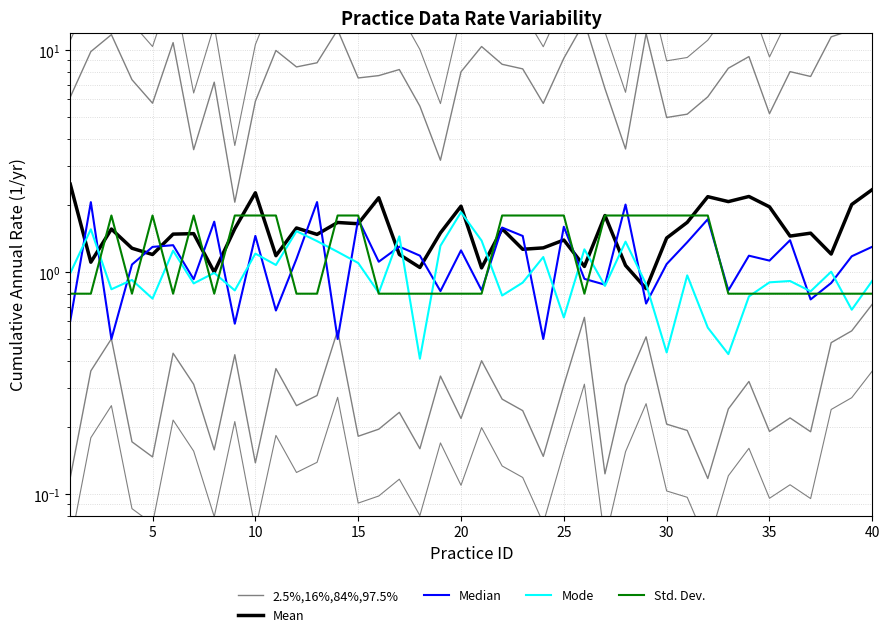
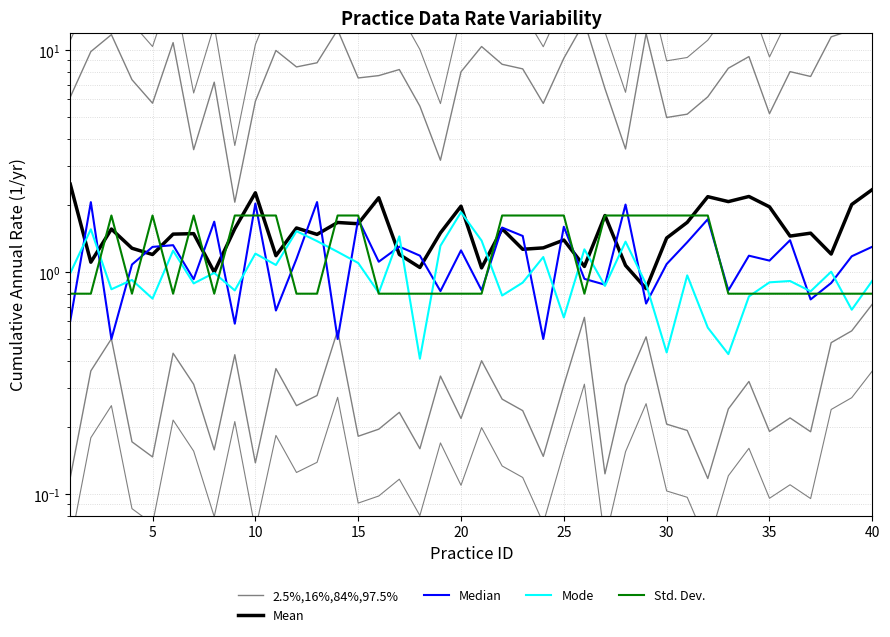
  {
    "Mean": {
      "5": 1.2,
      "10": 2.3,
      "15": 1.7,
      "20": 2.0,
      "25": 1.4,
      "30": 1.4,
      "35": 2.0,
      "40": 2.4
    },
    "Median": {
      "5": 1.3,
-     "10": 1.5,
+     "10": 2.0,
      "15": 1.7,
      "20": 1.3,
      "25": 1.6,
      "30": 1.1,
      "35": 1.1,
      "40": 1.3
    },
    "Mode": {
      "5": 0.76,
      "10": 1.2,
      "15": 1.1,
      "20": 1.9,
      "25": 0.63,
      "30": 0.43,
      "35": 0.9,
      "40": 0.9
    },
    "Std. Dev.": {
      "5": 1.8,
      "10": 1.8,
      "15": 1.8,
      "20": 0.8,
      "25": 1.8,
      "30": 1.8,
      "35": 0.8,
      "40": 0.8
    }
  }
